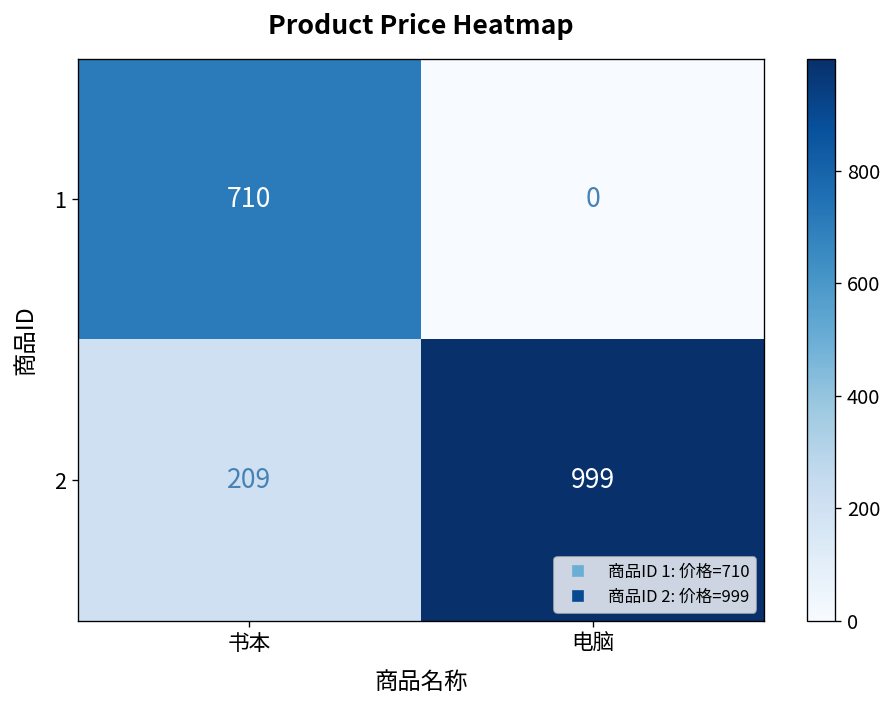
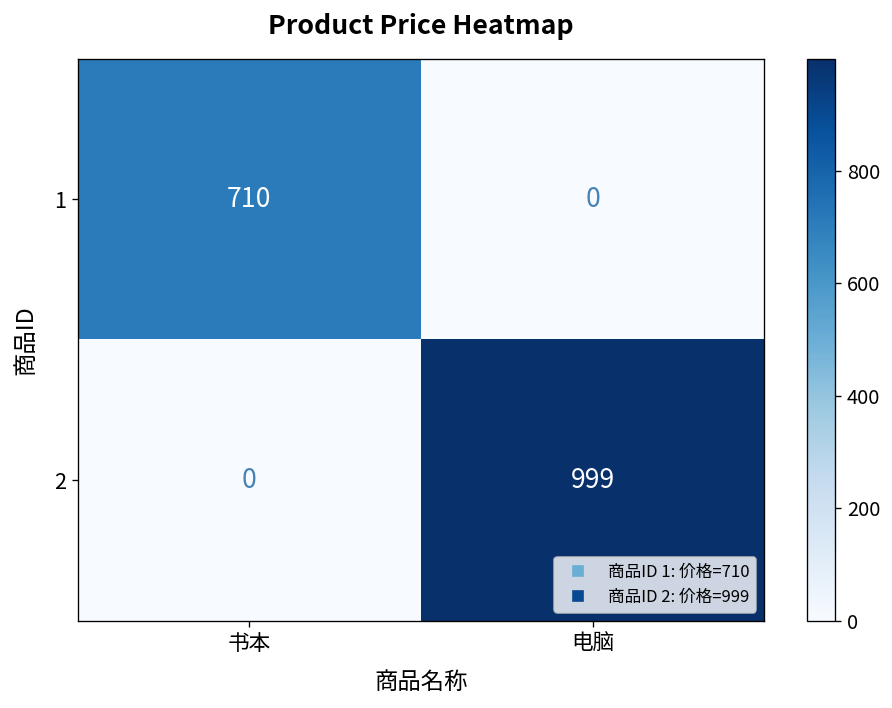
  {
    "1": {
      "书本": 710,
      "电脑": 0
    },
    "2": {
-     "书本": 209,
+     "书本": 0,
      "电脑": 999
    }
  }
